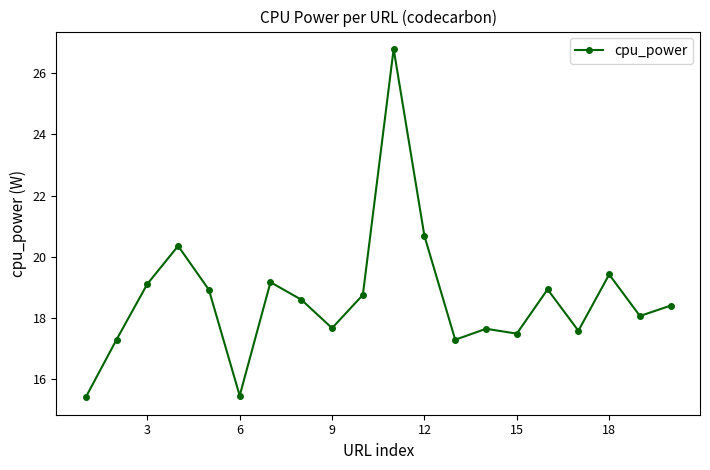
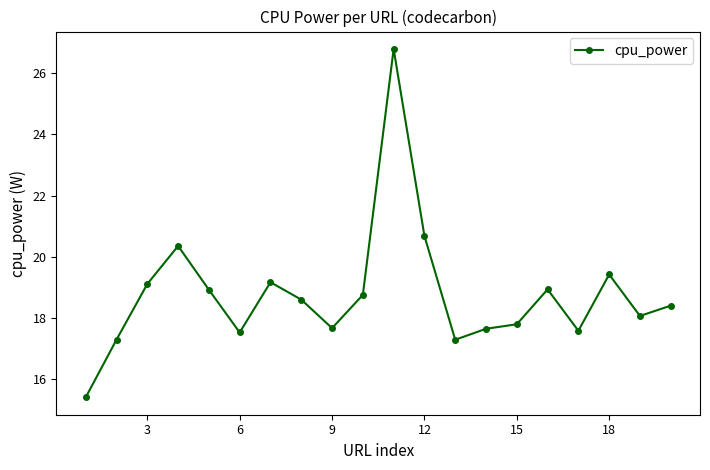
  {
    "3": 19.1,
-   "6": 15.5,
+   "6": 17.5,
    "9": 17.7,
    "12": 20.7,
-   "15": 17.5,
+   "15": 17.8,
    "18": 19.4
  }
